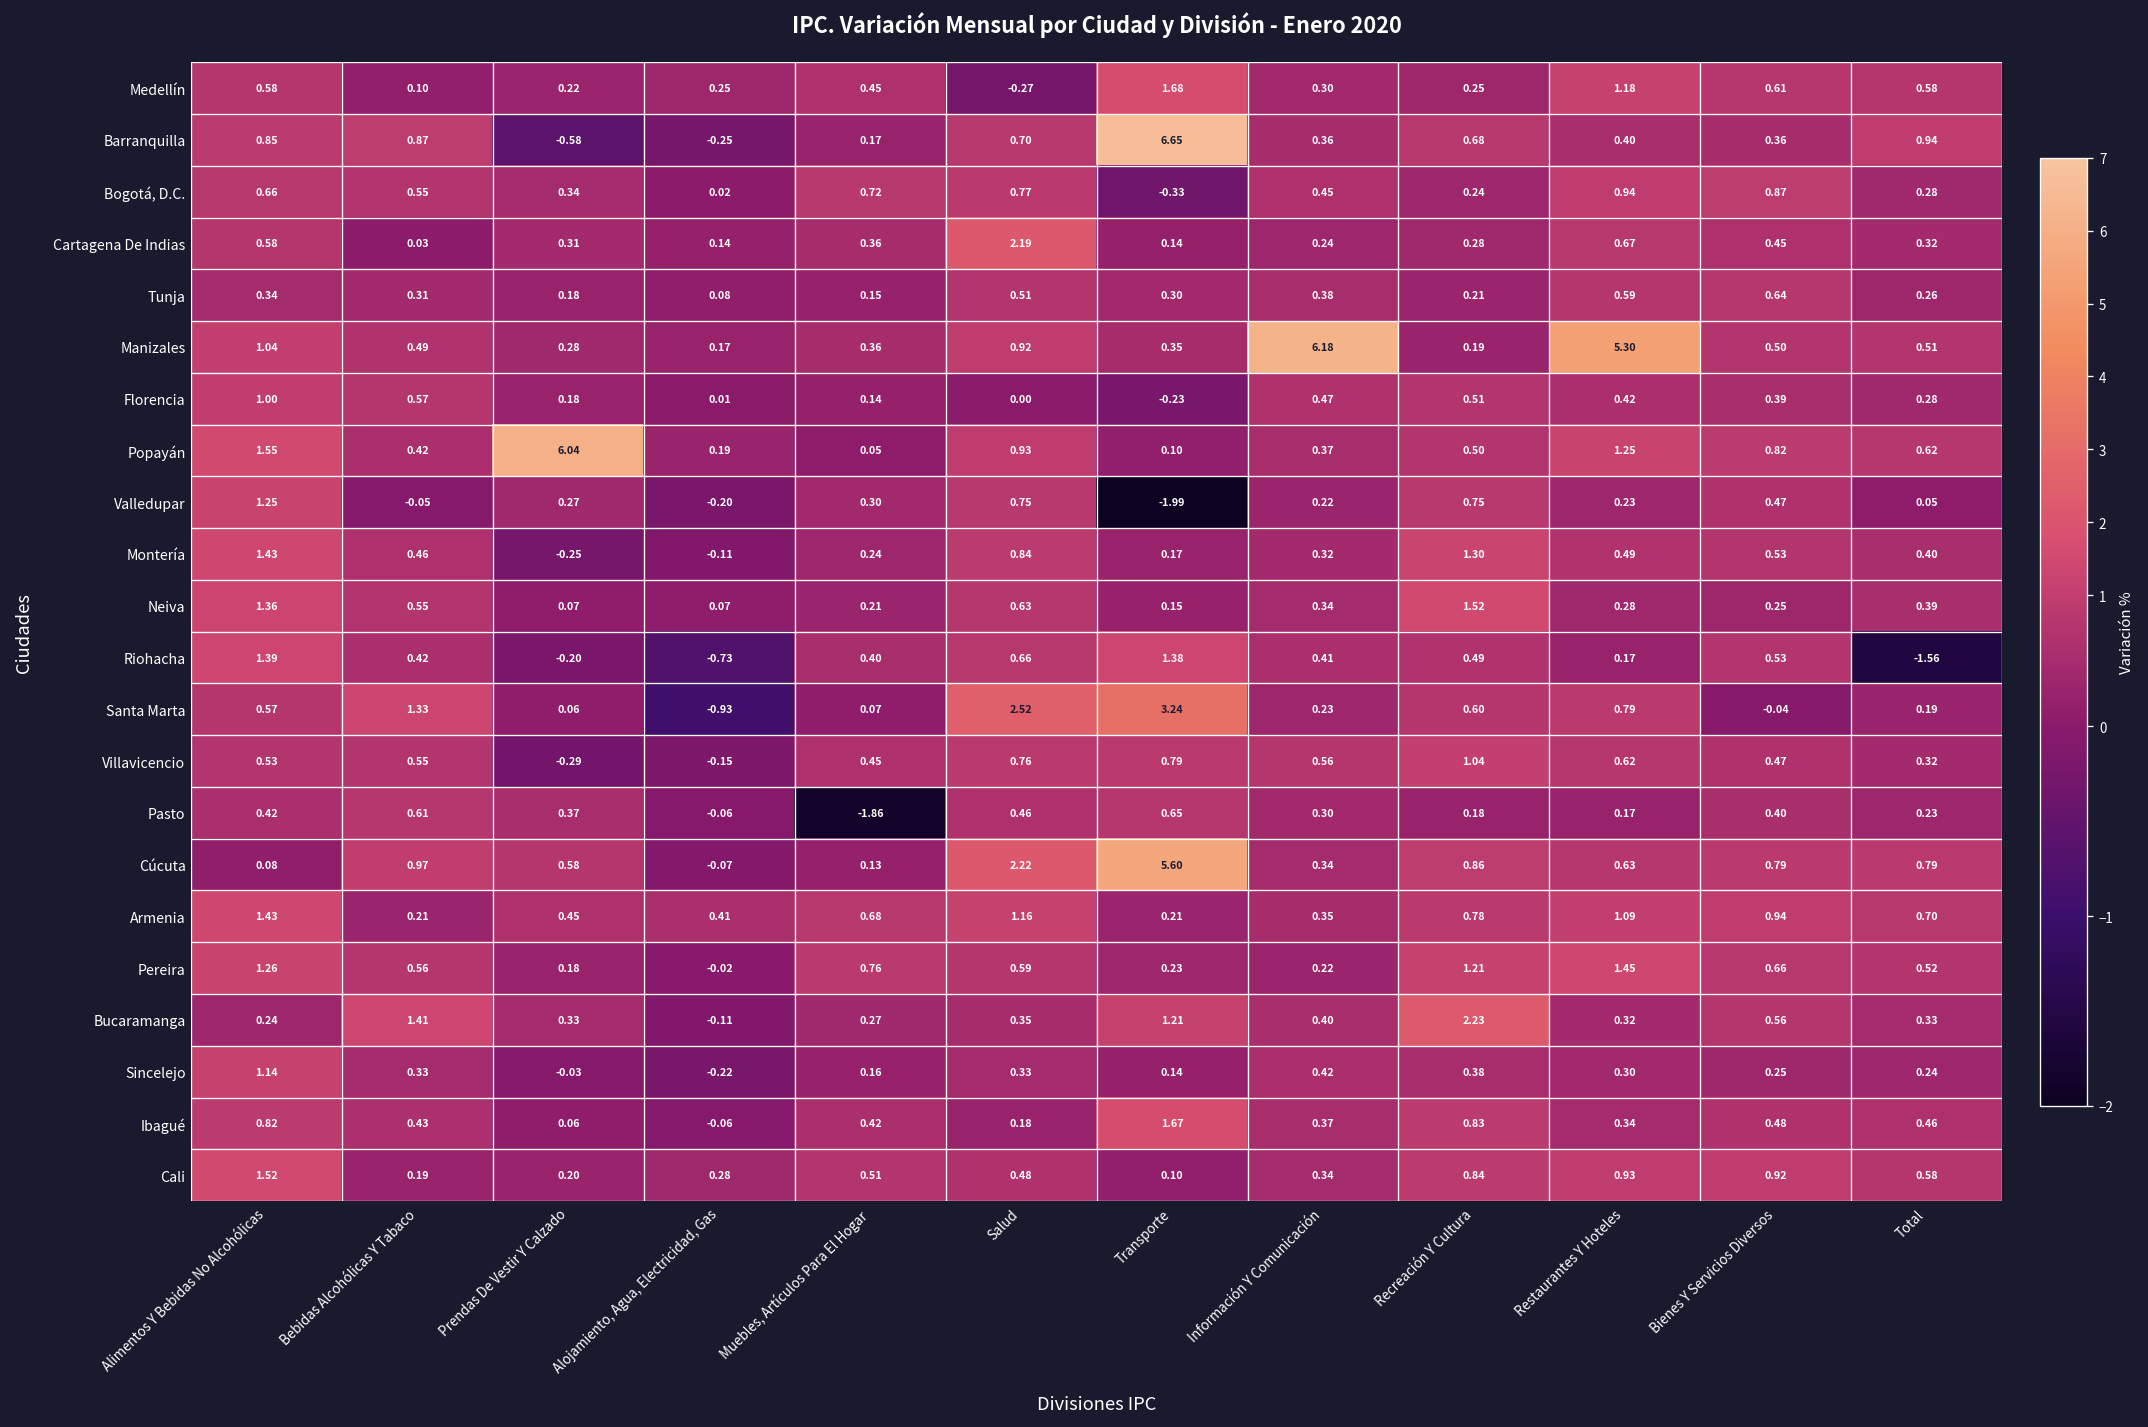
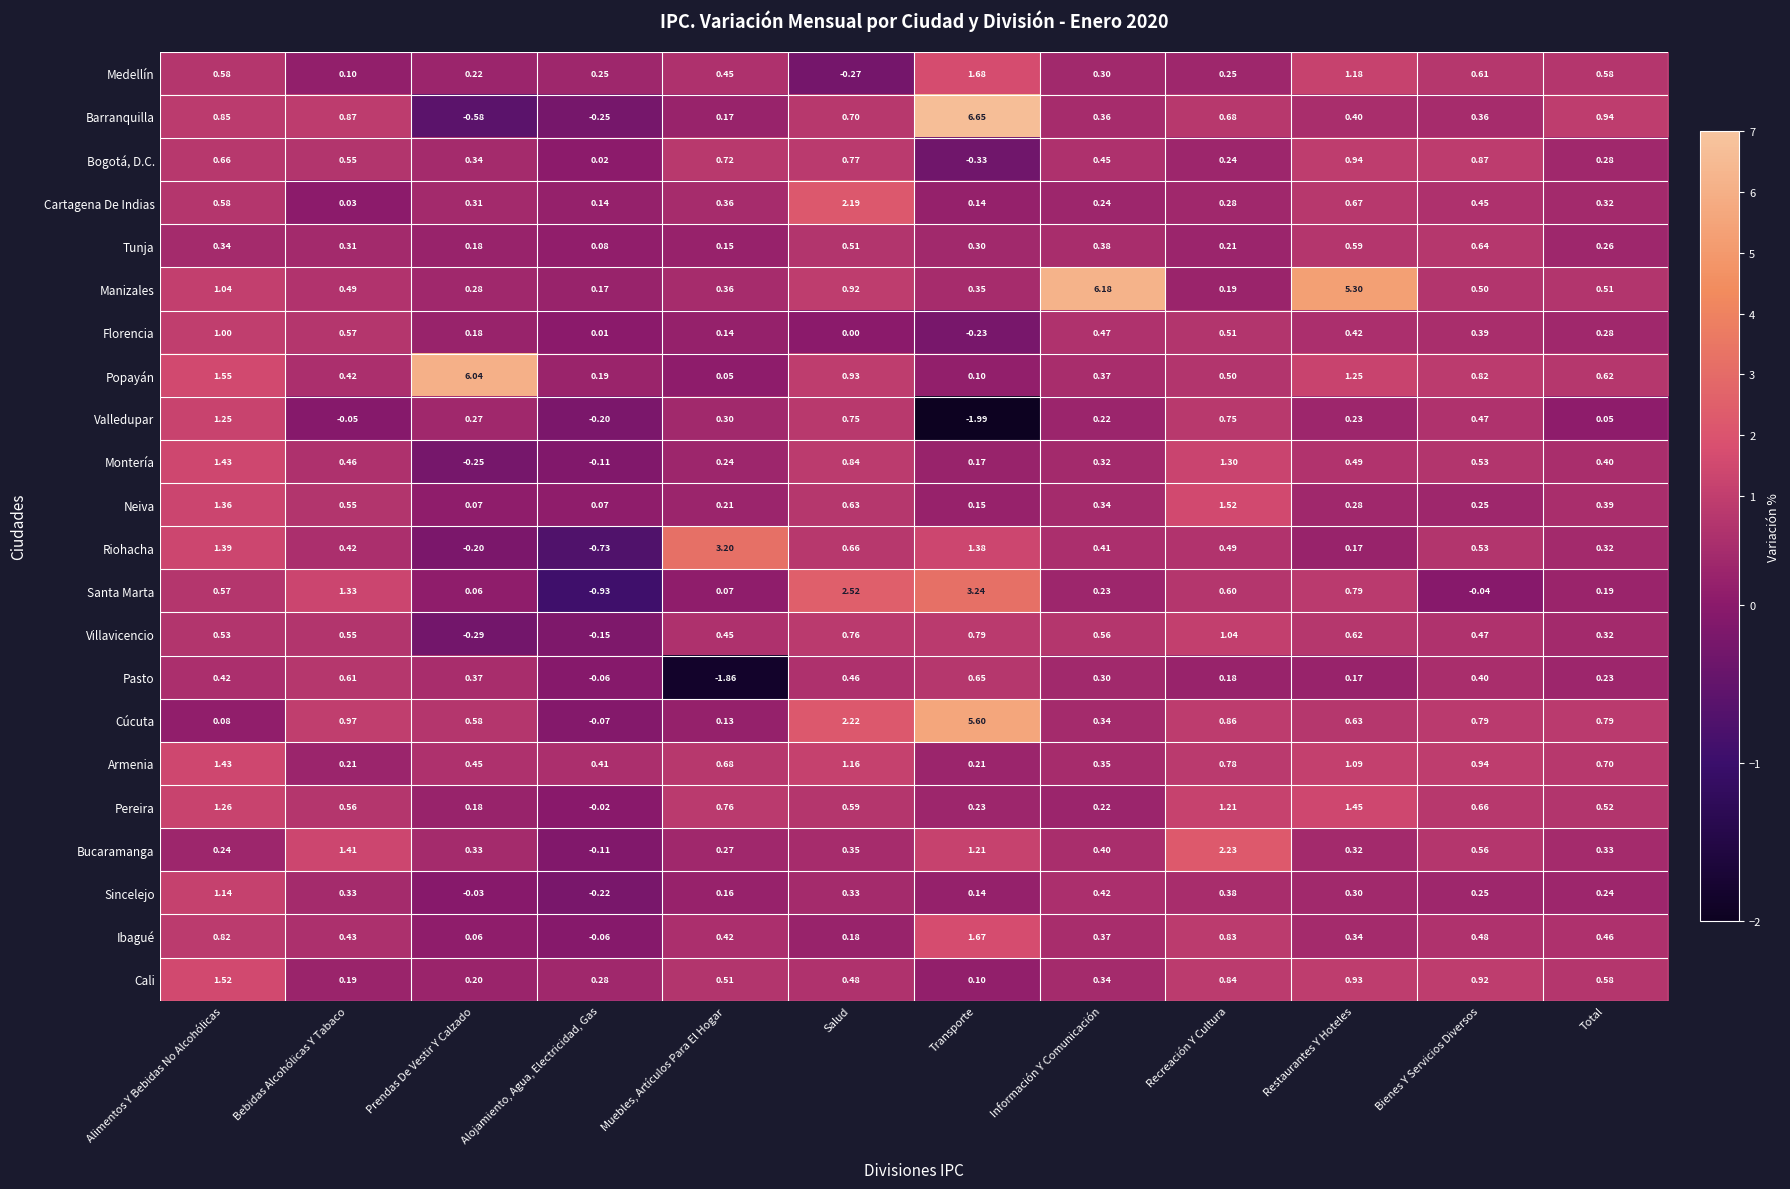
  {
    "Riohacha": {
      "Alimentos Y Bebidas No Alcohólicas": 1.39,
      "Bebidas Alcohólicas Y Tabaco": 0.42,
      "Prendas De Vestir Y Calzado": -0.20,
      "Alojamiento, Agua, Electricidad, Gas": -0.73,
-     "Muebles, Artículos Para El Hogar": 0.40,
+     "Muebles, Artículos Para El Hogar": 3.20,
      "Salud": 0.66,
      "Transporte": 1.38,
      "Información Y Comunicación": 0.41,
      "Recreación Y Cultura": 0.49,
      "Restaurantes Y Hoteles": 0.17,
      "Bienes Y Servicios Diversos": 0.53,
-     "Total": -1.56
+     "Total": 0.32
    }
  }
